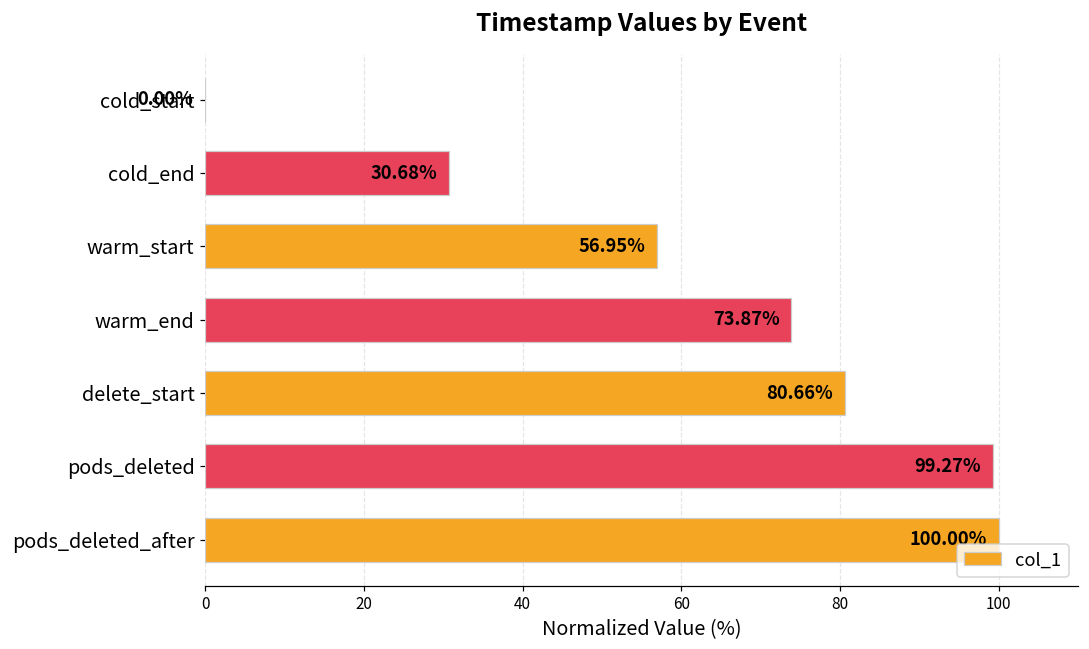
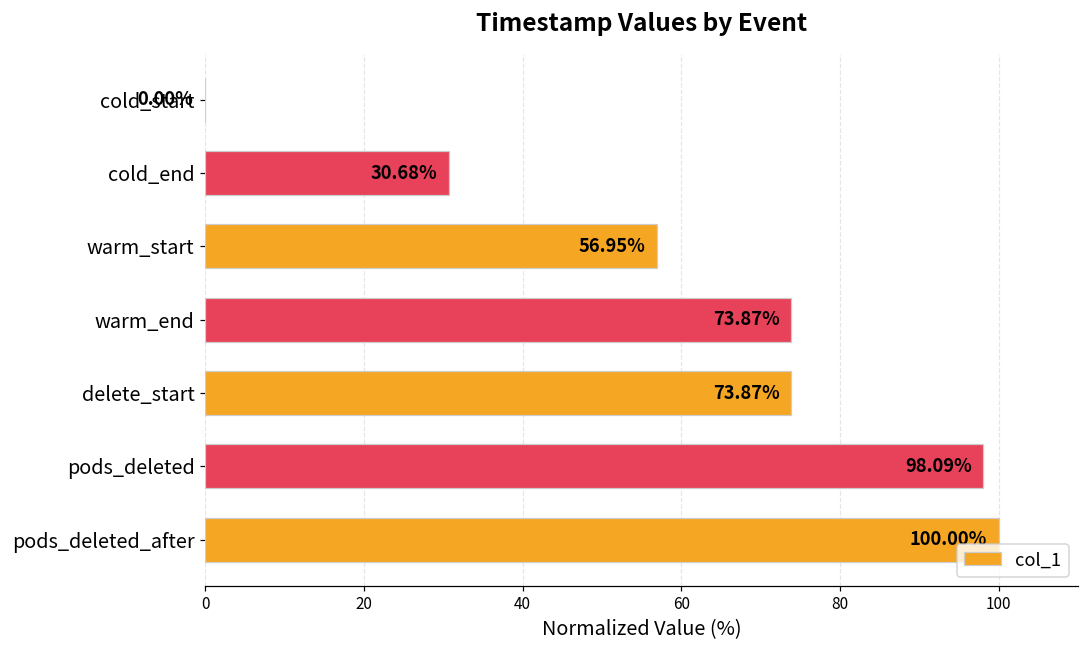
  {
    "cold_start": "0.00%",
    "cold_end": "30.68%",
    "warm_start": "56.95%",
    "warm_end": "73.87%",
-   "delete_start": "80.66%",
-   "pods_deleted": "99.27%"
+   "delete_start": "73.87%",
+   "pods_deleted": "98.09%"
  }
